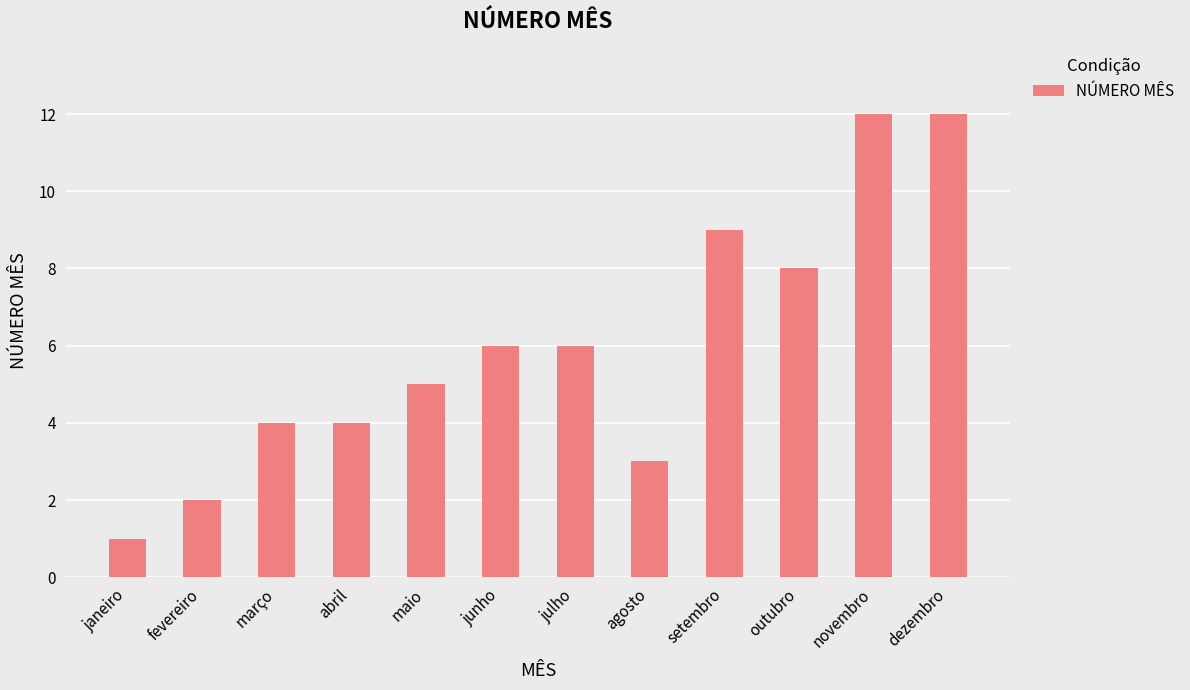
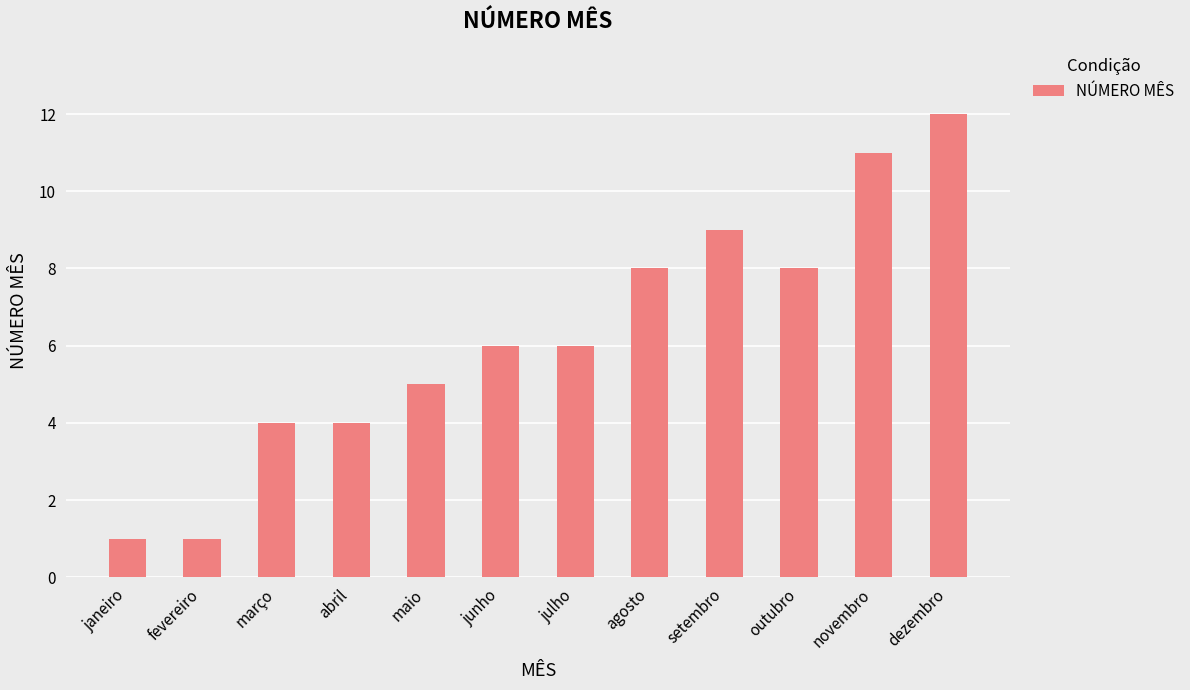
  {
    "janeiro": 1,
-   "fevereiro": 2,
+   "fevereiro": 1,
    "março": 4,
    "abril": 4,
    "maio": 5,
    "junho": 6,
    "julho": 6,
-   "agosto": 3,
+   "agosto": 8,
    "setembro": 9,
    "outubro": 8,
-   "novembro": 12,
+   "novembro": 11,
    "dezembro": 12
  }
